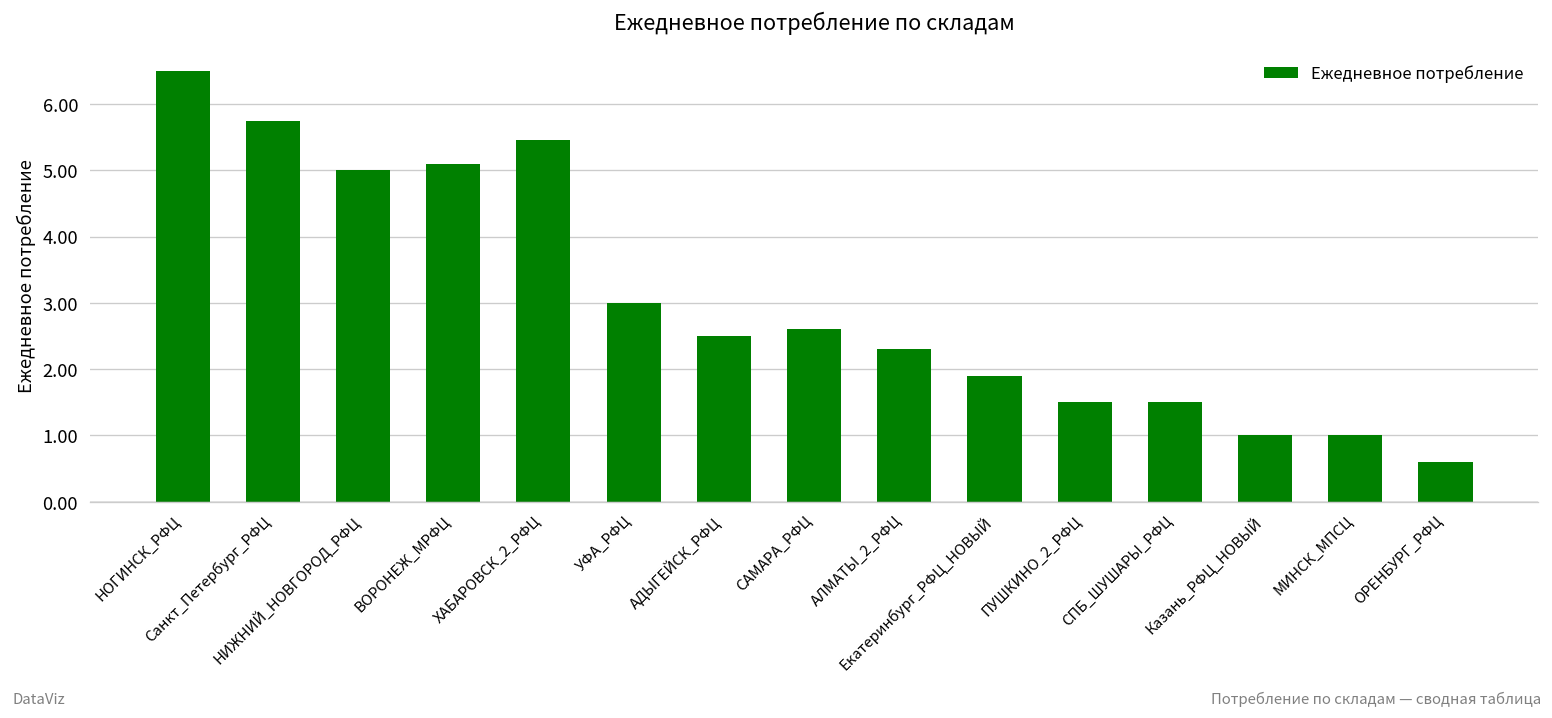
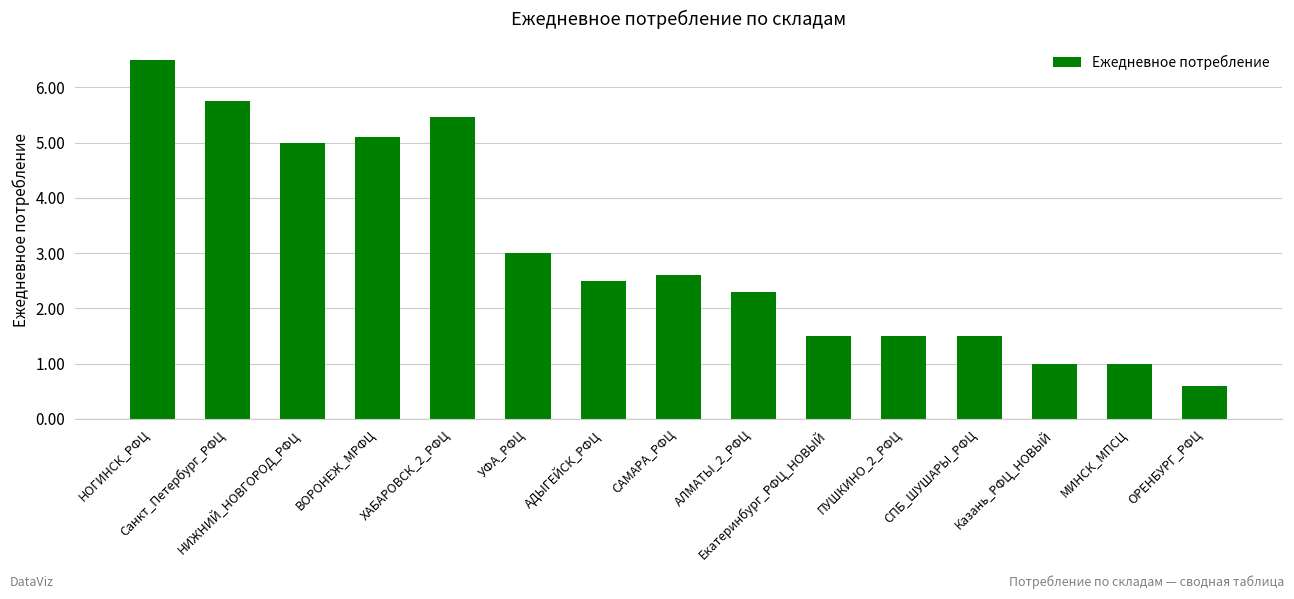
  {
    "НОГИНСК_РФЦ": 6.5,
    "Санкт_Петербург_РФЦ": 5.8,
    "НИЖНИЙ_НОВГОРОД_РФЦ": 5.0,
    "ВОРОНЕЖ_МРФЦ": 5.1,
    "ХАБАРОВСК_2_РФЦ": 5.5,
    "УФА_РФЦ": 3.0,
    "АДЫГЕЙСК_РФЦ": 2.5,
    "САМАРА_РФЦ": 2.6,
    "АЛМАТЫ_2_РФЦ": 2.3,
-   "Екатеринбург_РФЦ_НОВЫЙ": 1.9,
+   "Екатеринбург_РФЦ_НОВЫЙ": 1.5,
    "ПУШКИНО_2_РФЦ": 1.5,
    "СПБ_ШУШАРЫ_РФЦ": 1.5,
    "Казань_РФЦ_НОВЫЙ": 1.0,
    "МИНСК_МПСЦ": 1.0,
    "ОРЕНБУРГ_РФЦ": 0.6
  }
